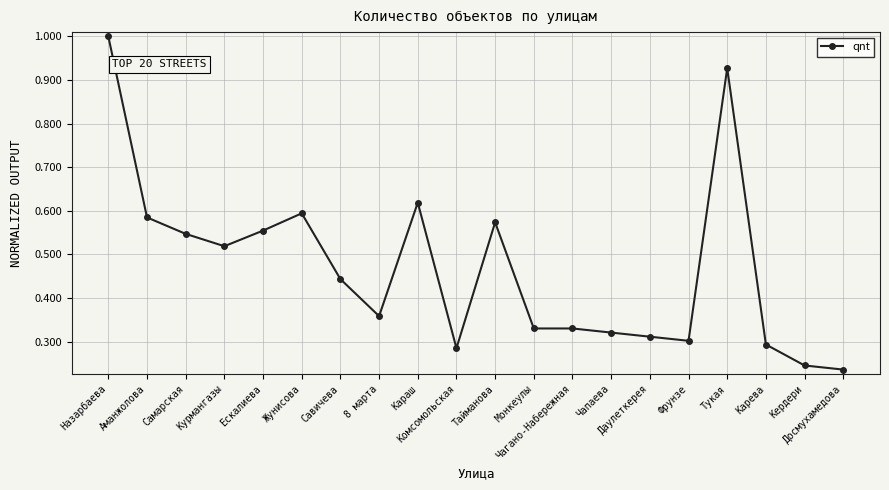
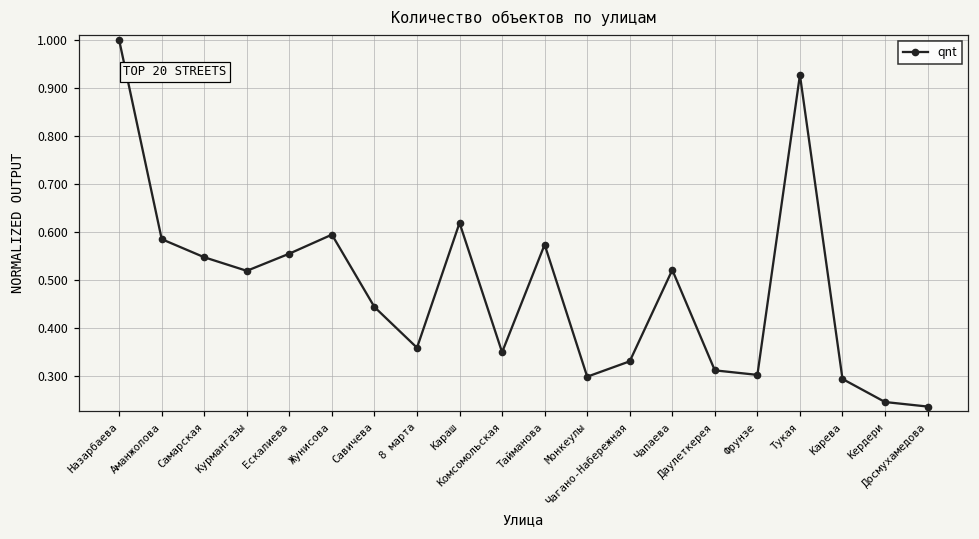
  {
    "Аманжолова": 0.58,
    "Самарская": 0.55,
    "Курмангазы": 0.52,
    "Ескалиева": 0.55,
    "Жунисова": 0.59,
    "Савичева": 0.44,
    "8 марта": 0.36,
    "Караш": 0.62,
-   "Комсомольская": 0.28,
+   "Комсомольская": 0.35,
    "Тайманова": 0.57,
-   "Монкеулы": 0.33,
+   "Монкеулы": 0.30,
    "Чагано-Набережная": 0.33,
-   "Чапаева": 0.32,
+   "Чапаева": 0.52,
    "Даулеткерея": 0.31,
    "Фрунзе": 0.30,
    "Тукая": 0.93,
    "Карева": 0.29,
    "Кердери": 0.25,
    "Досмухамедова": 0.24
  }
